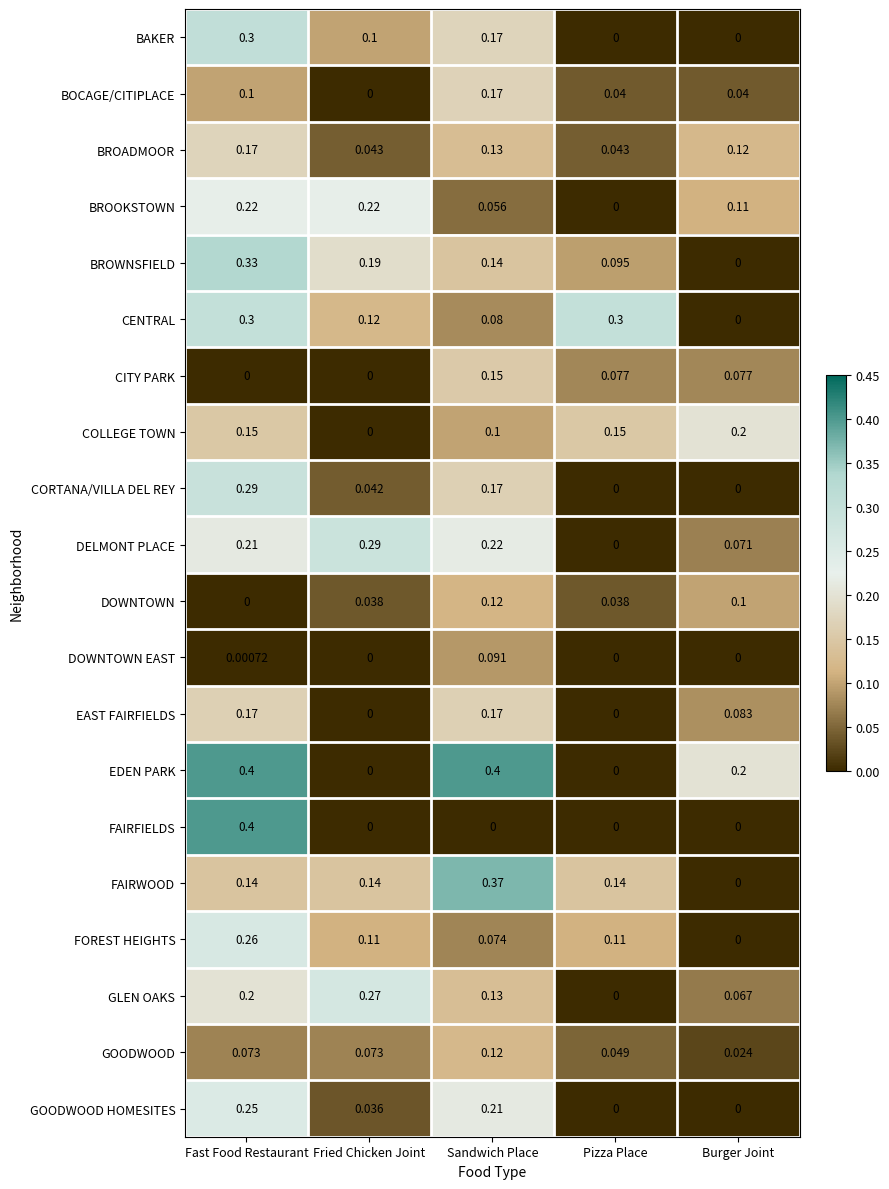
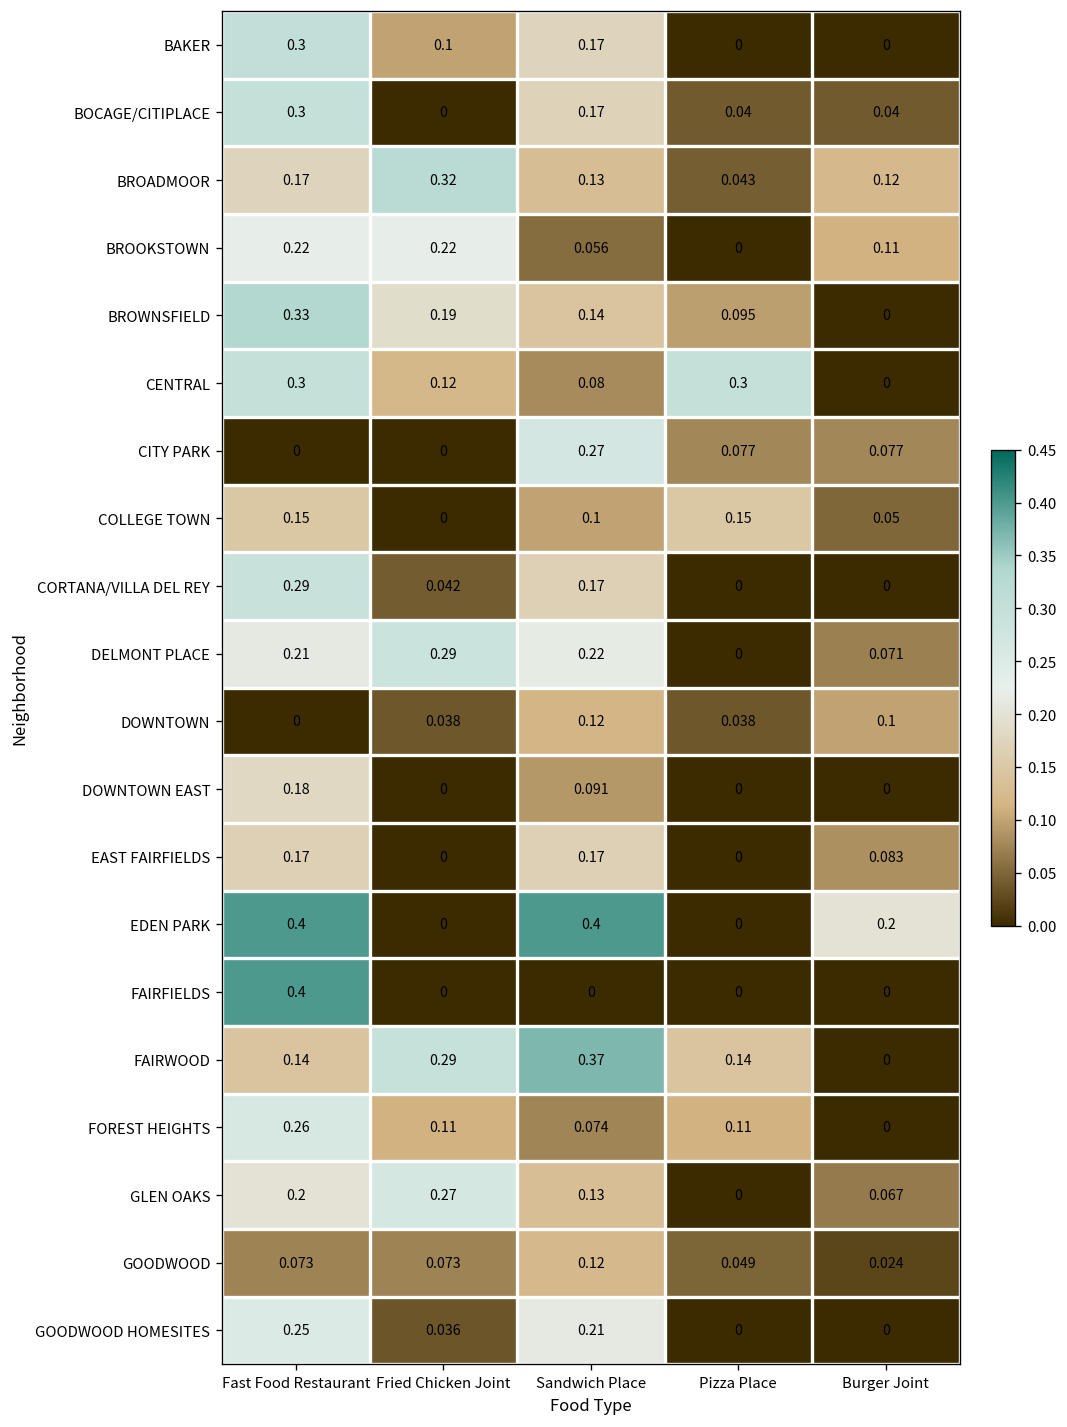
  {
    "BAKER": {
      "Fast Food Restaurant": 0.3,
      "Fried Chicken Joint": 0.1,
      "Sandwich Place": 0.17,
      "Pizza Place": 0,
      "Burger Joint": 0
    },
    "BOCAGE/CITIPLACE": {
-     "Fast Food Restaurant": 0.1,
+     "Fast Food Restaurant": 0.3,
      "Fried Chicken Joint": 0,
      "Sandwich Place": 0.17,
      "Pizza Place": 0.04,
      "Burger Joint": 0.04
    },
    "BROADMOOR": {
      "Fast Food Restaurant": 0.17,
-     "Fried Chicken Joint": 0.043,
+     "Fried Chicken Joint": 0.32,
      "Sandwich Place": 0.13,
      "Pizza Place": 0.043,
      "Burger Joint": 0.12
    },
    "BROOKSTOWN": {
      "Fast Food Restaurant": 0.22,
      "Fried Chicken Joint": 0.22,
      "Sandwich Place": 0.056,
      "Pizza Place": 0,
      "Burger Joint": 0.11
    },
    "BROWNSFIELD": {
      "Fast Food Restaurant": 0.33,
      "Fried Chicken Joint": 0.19,
      "Sandwich Place": 0.14,
      "Pizza Place": 0.095,
      "Burger Joint": 0
    },
    "CENTRAL": {
      "Fast Food Restaurant": 0.3,
      "Fried Chicken Joint": 0.12,
      "Sandwich Place": 0.08,
      "Pizza Place": 0.3,
      "Burger Joint": 0
    },
    "CITY PARK": {
      "Fast Food Restaurant": 0,
      "Fried Chicken Joint": 0,
-     "Sandwich Place": 0.15,
+     "Sandwich Place": 0.27,
      "Pizza Place": 0.077,
      "Burger Joint": 0.077
    },
    "COLLEGE TOWN": {
      "Fast Food Restaurant": 0.15,
      "Fried Chicken Joint": 0,
      "Sandwich Place": 0.1,
      "Pizza Place": 0.15,
-     "Burger Joint": 0.2
+     "Burger Joint": 0.05
    },
    "CORTANA/VILLA DEL REY": {
      "Fast Food Restaurant": 0.29,
      "Fried Chicken Joint": 0.042,
      "Sandwich Place": 0.17,
      "Pizza Place": 0,
      "Burger Joint": 0
    },
    "DELMONT PLACE": {
      "Fast Food Restaurant": 0.21,
      "Fried Chicken Joint": 0.29,
      "Sandwich Place": 0.22,
      "Pizza Place": 0,
      "Burger Joint": 0.071
    },
    "DOWNTOWN": {
      "Fast Food Restaurant": 0,
      "Fried Chicken Joint": 0.038,
      "Sandwich Place": 0.12,
      "Pizza Place": 0.038,
      "Burger Joint": 0.1
    },
    "DOWNTOWN EAST": {
-     "Fast Food Restaurant": 0.00072,
+     "Fast Food Restaurant": 0.18,
      "Fried Chicken Joint": 0,
      "Sandwich Place": 0.091,
      "Pizza Place": 0,
      "Burger Joint": 0
    },
    "EAST FAIRFIELDS": {
      "Fast Food Restaurant": 0.17,
      "Fried Chicken Joint": 0,
      "Sandwich Place": 0.17,
      "Pizza Place": 0,
      "Burger Joint": 0.083
    },
    "EDEN PARK": {
      "Fast Food Restaurant": 0.4,
      "Fried Chicken Joint": 0,
      "Sandwich Place": 0.4,
      "Pizza Place": 0,
      "Burger Joint": 0.2
    },
    "FAIRFIELDS": {
      "Fast Food Restaurant": 0.4,
      "Fried Chicken Joint": 0,
      "Sandwich Place": 0,
      "Pizza Place": 0,
      "Burger Joint": 0
    },
    "FAIRWOOD": {
      "Fast Food Restaurant": 0.14,
-     "Fried Chicken Joint": 0.14,
+     "Fried Chicken Joint": 0.29,
      "Sandwich Place": 0.37,
      "Pizza Place": 0.14,
      "Burger Joint": 0
    },
    "FOREST HEIGHTS": {
      "Fast Food Restaurant": 0.26,
      "Fried Chicken Joint": 0.11,
      "Sandwich Place": 0.074,
      "Pizza Place": 0.11,
      "Burger Joint": 0
    },
    "GLEN OAKS": {
      "Fast Food Restaurant": 0.2,
      "Fried Chicken Joint": 0.27,
      "Sandwich Place": 0.13,
      "Pizza Place": 0,
      "Burger Joint": 0.067
    },
    "GOODWOOD": {
      "Fast Food Restaurant": 0.073,
      "Fried Chicken Joint": 0.073,
      "Sandwich Place": 0.12,
      "Pizza Place": 0.049,
      "Burger Joint": 0.024
    },
    "GOODWOOD HOMESITES": {
      "Fast Food Restaurant": 0.25,
      "Fried Chicken Joint": 0.036,
      "Sandwich Place": 0.21,
      "Pizza Place": 0,
      "Burger Joint": 0
    }
  }
